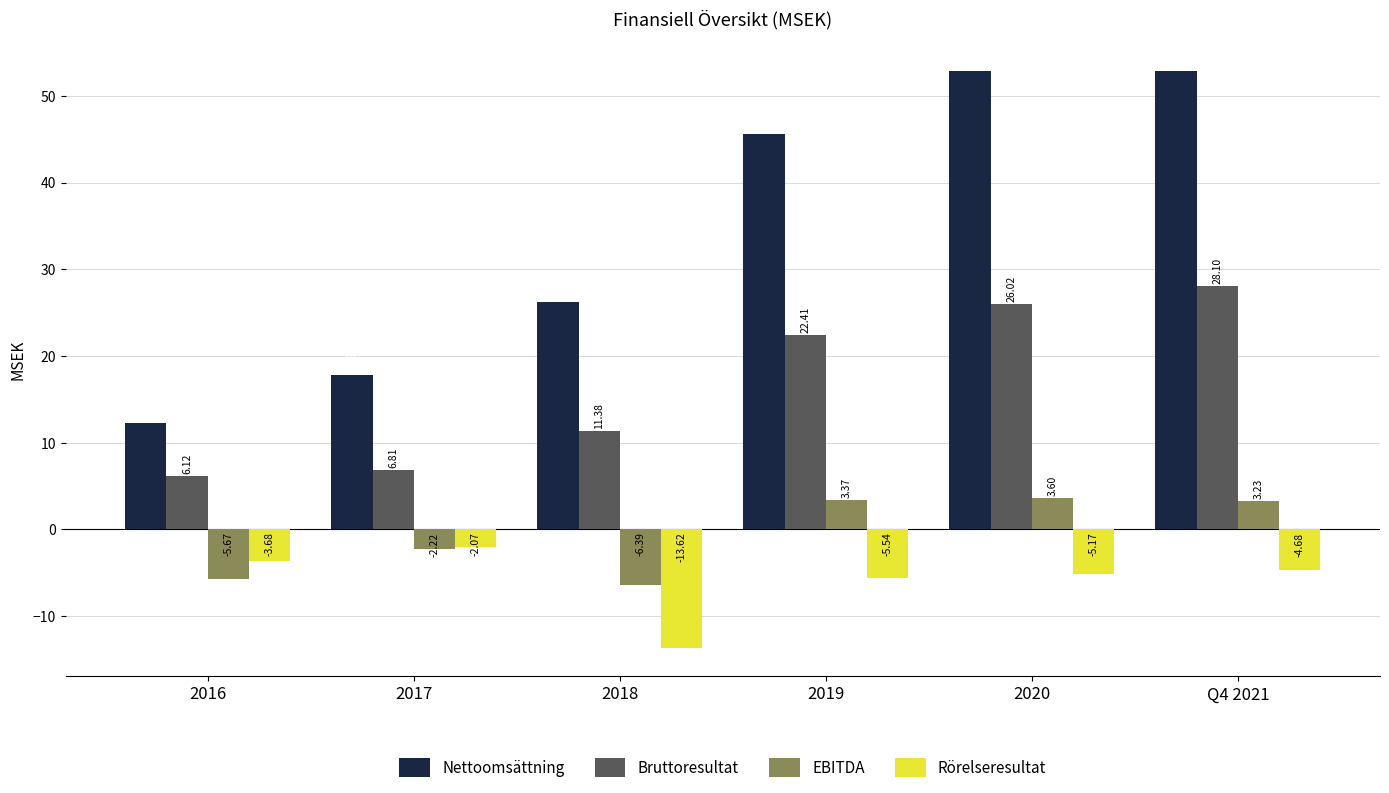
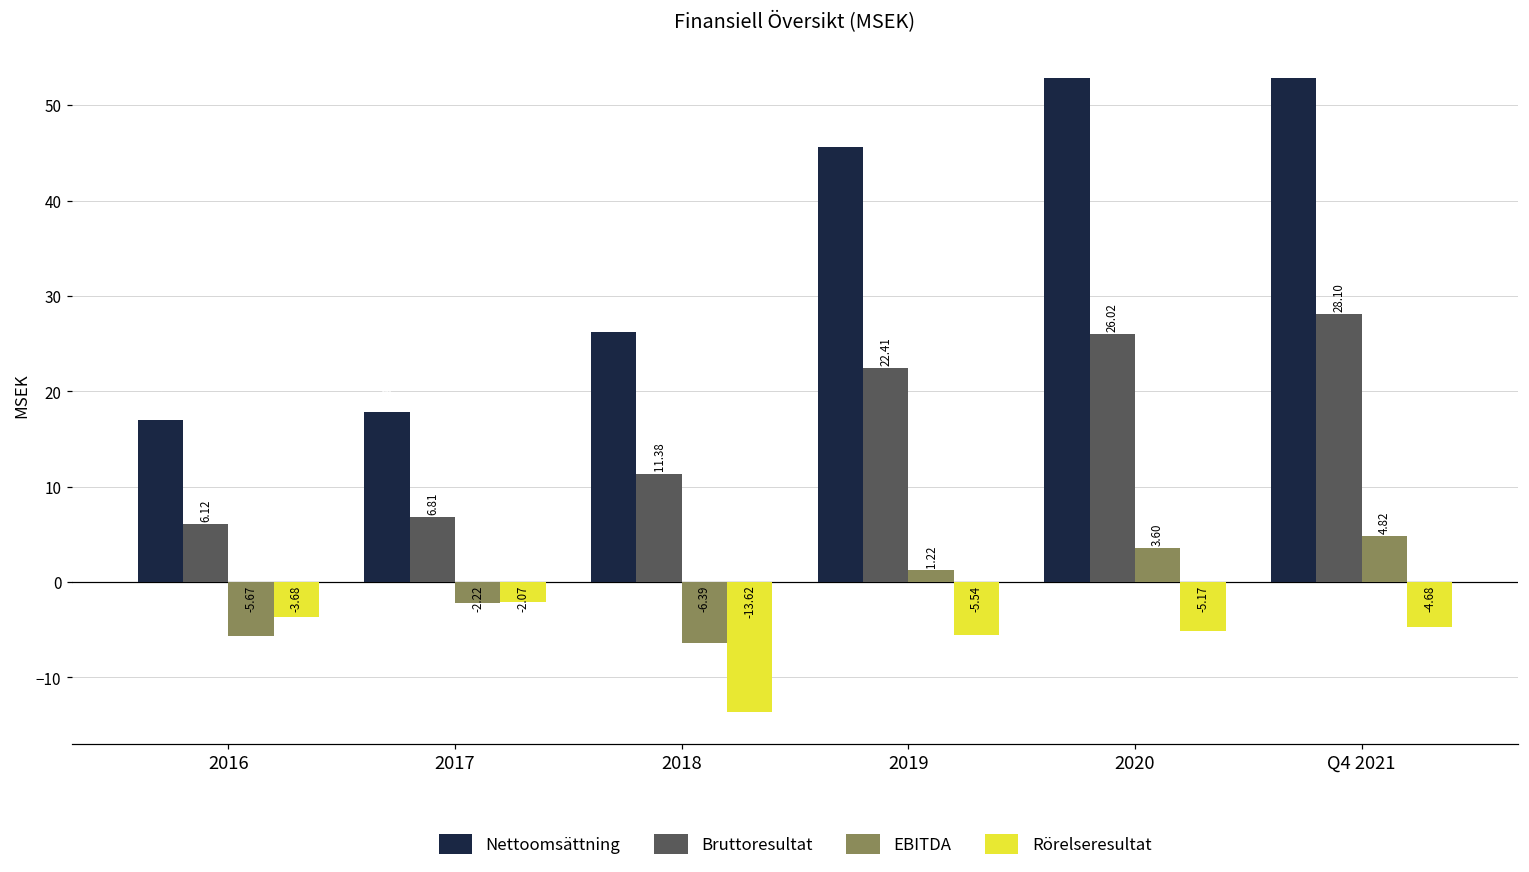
  {
    "Nettoomsättning": {
-     "2016": 12,
+     "2016": 17,
      "2017": 18,
      "2018": 26,
      "2019": 46,
      "2020": 53,
      "Q4 2021": 53
    },
    "Bruttoresultat": {
      "2016": 6.12,
      "2017": 6.81,
      "2018": 11.38,
      "2019": 22.41,
      "2020": 26.02,
      "Q4 2021": 28.10
    },
    "EBITDA": {
      "2016": -5.67,
      "2017": -2.22,
      "2018": -6.39,
-     "2019": 3.37,
+     "2019": 1.22,
      "2020": 3.60,
-     "Q4 2021": 3.23
+     "Q4 2021": 4.82
    },
    "Rörelseresultat": {
      "2016": -3.68,
      "2017": -2.07,
      "2018": -13.62,
      "2019": -5.54,
      "2020": -5.17,
      "Q4 2021": -4.68
    }
  }
